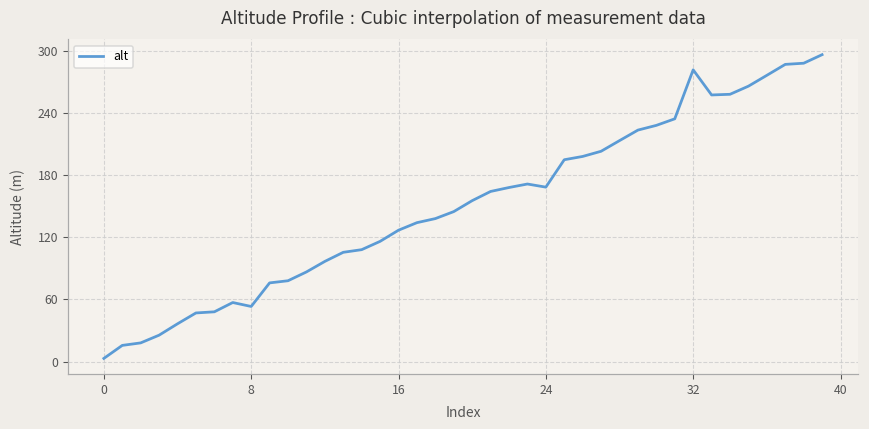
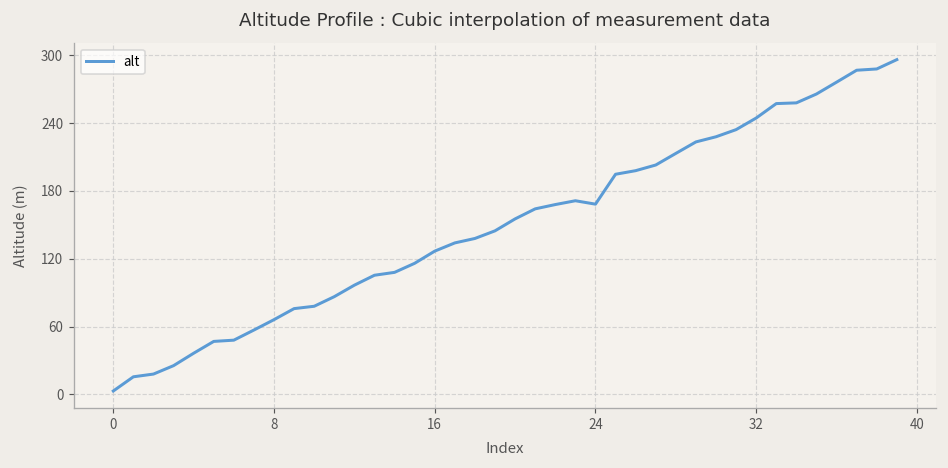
  {
    "0": 0,
-   "8": 50,
+   "8": 70,
    "16": 130,
    "24": 170,
-   "32": 280
+   "32": 240
  }
